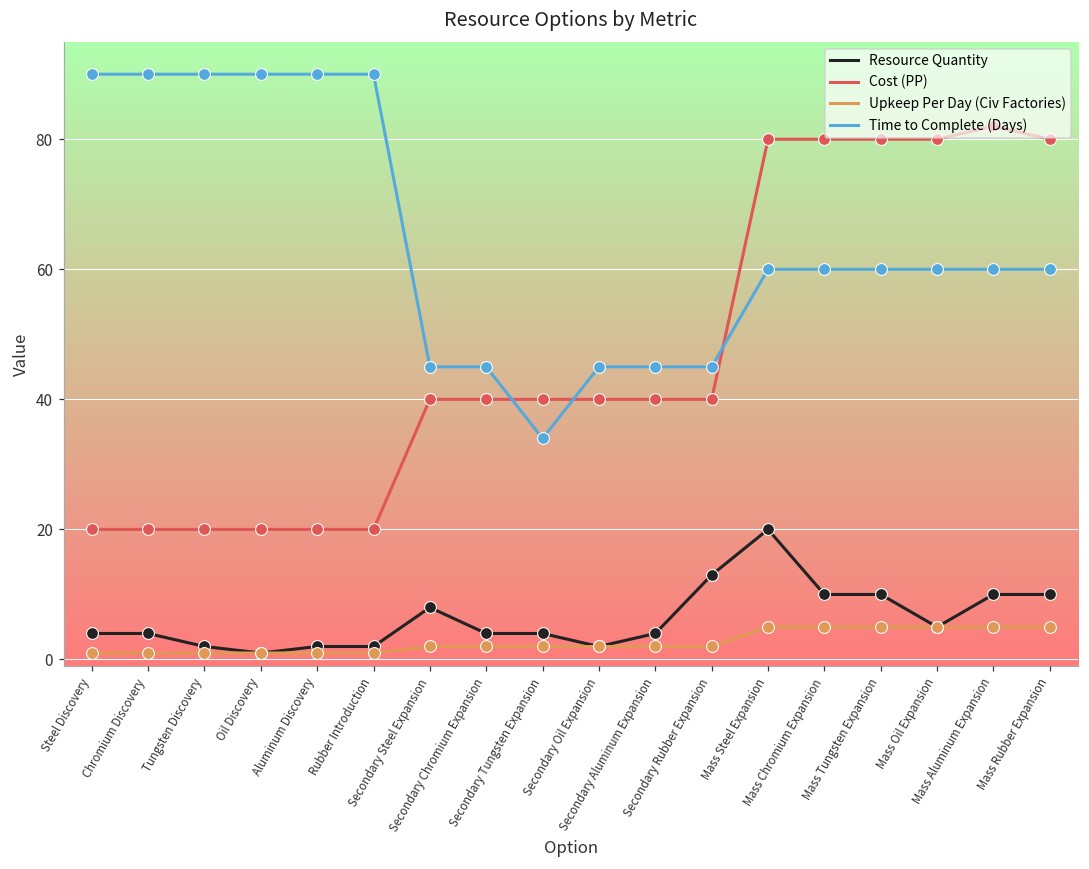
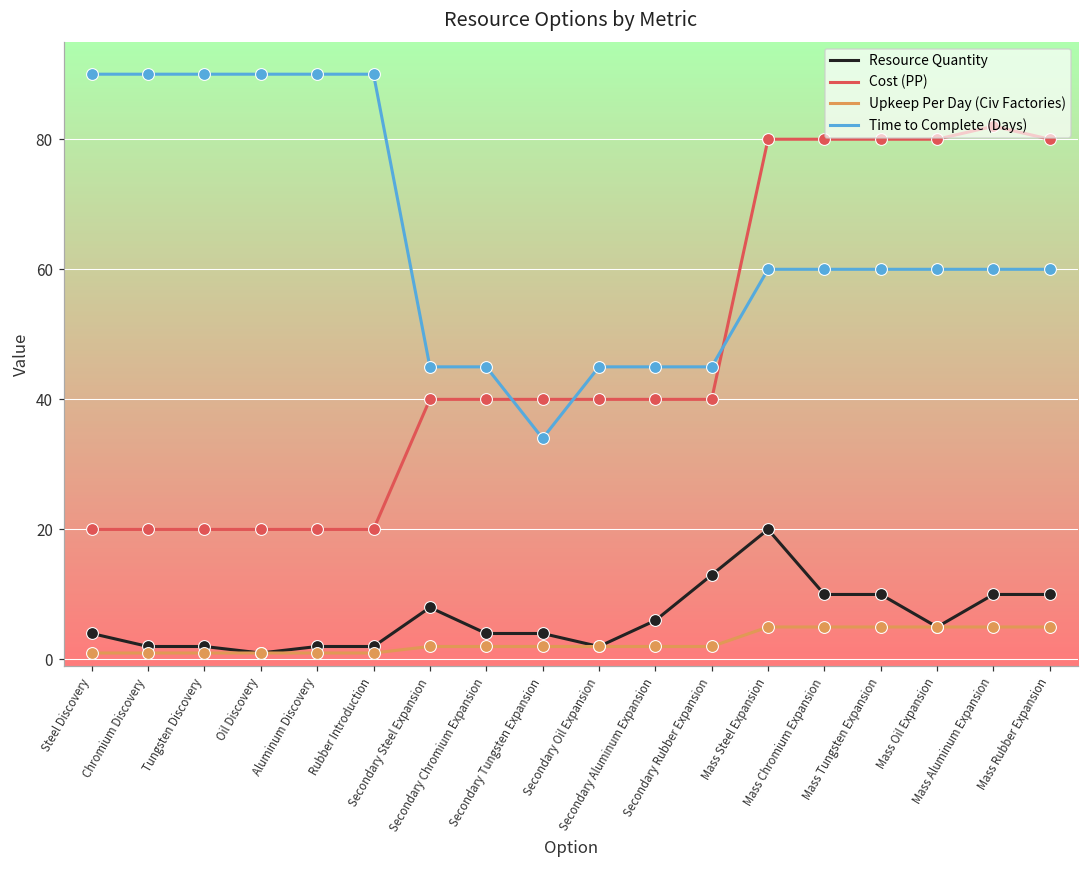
  {
    "Resource Quantity": {
      "Steel Discovery": 4,
-     "Chromium Discovery": 4,
+     "Chromium Discovery": 2,
      "Tungsten Discovery": 2,
      "Aluminum Discovery": 2,
      "Rubber Introduction": 2,
      "Secondary Steel Expansion": 8,
      "Secondary Chromium Expansion": 4,
      "Secondary Tungsten Expansion": 4,
-     "Secondary Aluminum Expansion": 4,
+     "Secondary Aluminum Expansion": 6,
      "Secondary Rubber Expansion": 13,
      "Mass Steel Expansion": 20,
      "Mass Chromium Expansion": 10,
      "Mass Tungsten Expansion": 10,
      "Mass Aluminum Expansion": 10,
      "Mass Rubber Expansion": 10
    },
    "Cost (PP)": {
      "Steel Discovery": 20,
      "Chromium Discovery": 20,
      "Tungsten Discovery": 20,
      "Oil Discovery": 20,
      "Aluminum Discovery": 20,
      "Rubber Introduction": 20,
      "Secondary Steel Expansion": 40,
      "Secondary Chromium Expansion": 40,
      "Secondary Tungsten Expansion": 40,
      "Secondary Oil Expansion": 40,
      "Secondary Aluminum Expansion": 40,
      "Secondary Rubber Expansion": 40,
      "Mass Steel Expansion": 80,
      "Mass Chromium Expansion": 80,
      "Mass Tungsten Expansion": 80,
      "Mass Oil Expansion": 80,
      "Mass Rubber Expansion": 80
    },
    "Upkeep Per Day (Civ Factories)": {
      "Steel Discovery": 1,
      "Chromium Discovery": 1,
      "Tungsten Discovery": 1,
      "Aluminum Discovery": 1,
      "Rubber Introduction": 1,
      "Secondary Steel Expansion": 2,
      "Secondary Chromium Expansion": 2,
      "Secondary Tungsten Expansion": 2,
      "Secondary Aluminum Expansion": 2,
      "Secondary Rubber Expansion": 2,
      "Mass Steel Expansion": 5,
      "Mass Chromium Expansion": 5,
      "Mass Tungsten Expansion": 5,
      "Mass Aluminum Expansion": 5,
      "Mass Rubber Expansion": 5
    },
    "Time to Complete (Days)": {
      "Steel Discovery": 90,
      "Chromium Discovery": 90,
      "Tungsten Discovery": 90,
      "Oil Discovery": 90,
      "Aluminum Discovery": 90,
      "Rubber Introduction": 90,
      "Secondary Steel Expansion": 45,
      "Secondary Chromium Expansion": 45,
      "Secondary Tungsten Expansion": 34,
      "Secondary Oil Expansion": 45,
      "Secondary Aluminum Expansion": 45,
      "Secondary Rubber Expansion": 45,
      "Mass Steel Expansion": 60,
      "Mass Chromium Expansion": 60,
      "Mass Tungsten Expansion": 60,
      "Mass Oil Expansion": 60,
      "Mass Aluminum Expansion": 60,
      "Mass Rubber Expansion": 60
    }
  }
